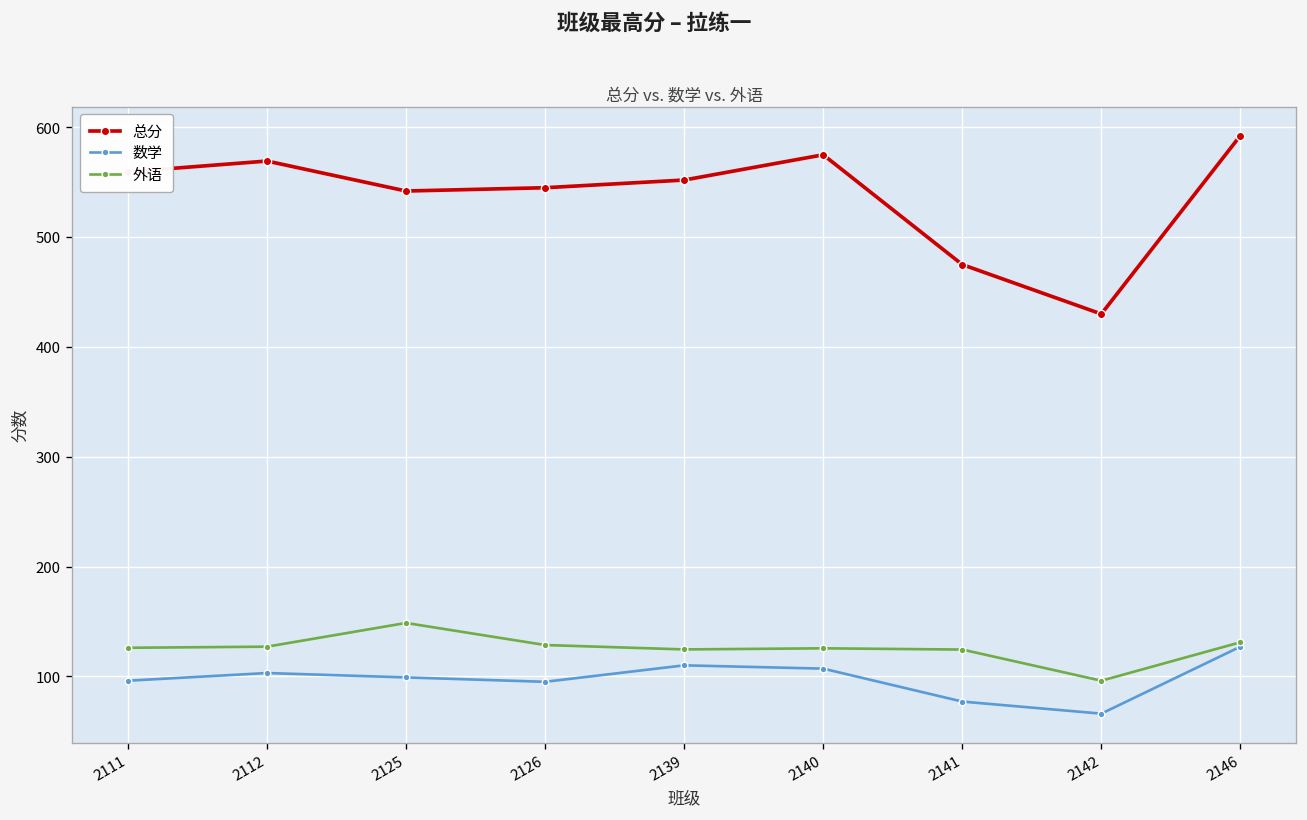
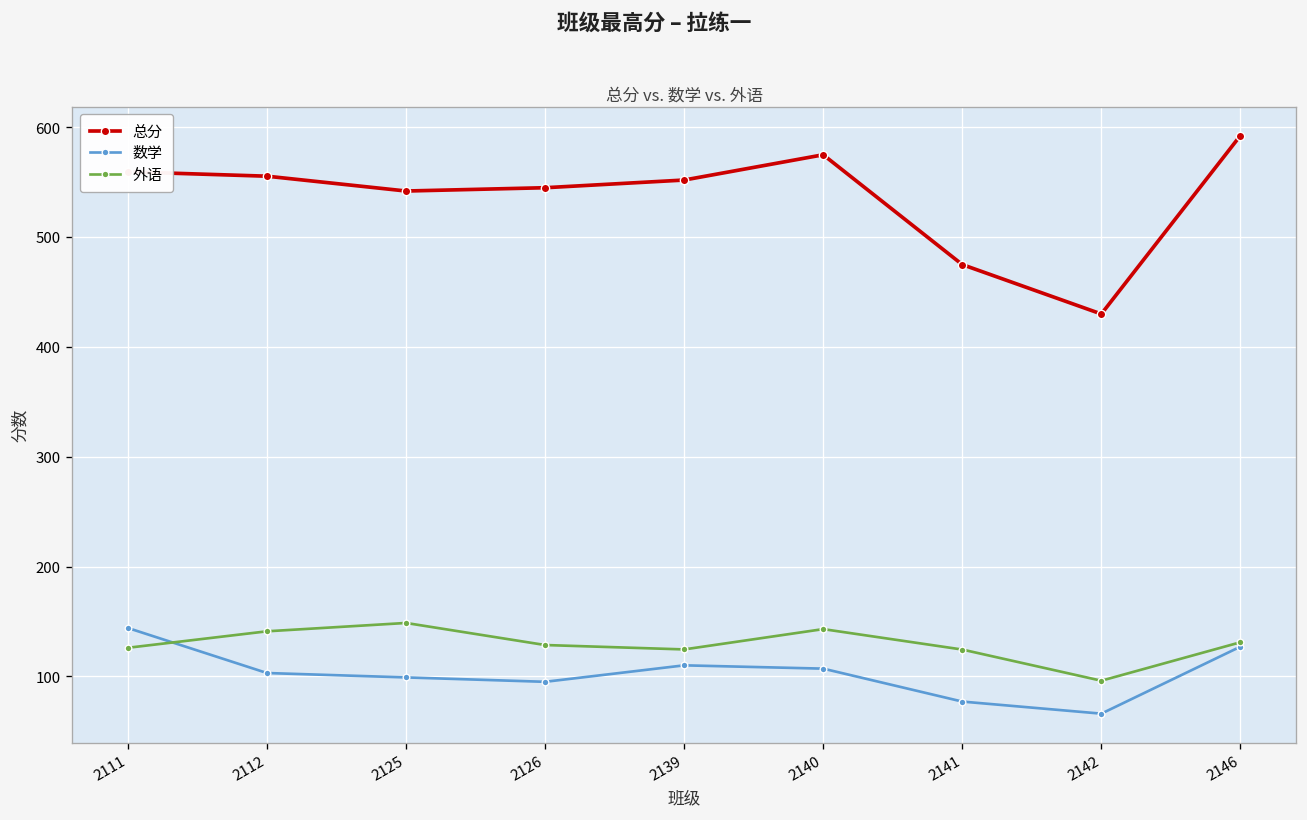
  {
    "总分": {
-     "2112": 570,
+     "2112": 560,
      "2125": 540,
      "2126": 550,
      "2139": 550,
      "2140": 580,
      "2141": 480,
      "2142": 430,
      "2146": 590
    },
    "数学": {
-     "2111": 100,
+     "2111": 140,
      "2112": 100,
      "2125": 100,
      "2126": 100,
      "2139": 110,
      "2140": 110,
      "2141": 80,
      "2142": 70,
      "2146": 130
    },
    "外语": {
      "2111": 130,
-     "2112": 130,
+     "2112": 140,
      "2125": 150,
      "2126": 130,
      "2139": 120,
-     "2140": 130,
+     "2140": 140,
      "2141": 120,
      "2142": 100,
      "2146": 130
    }
  }
